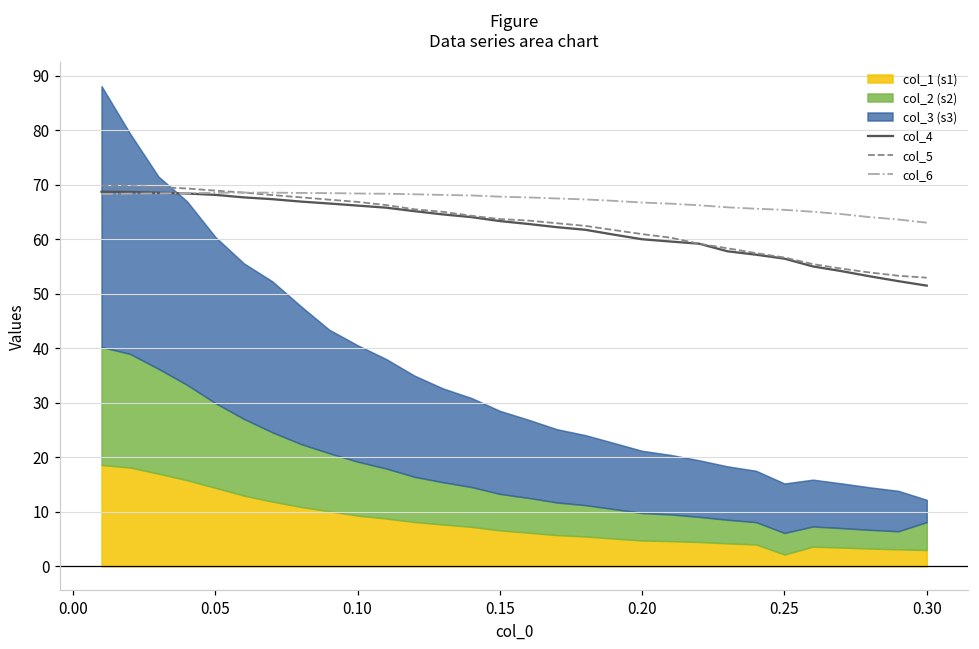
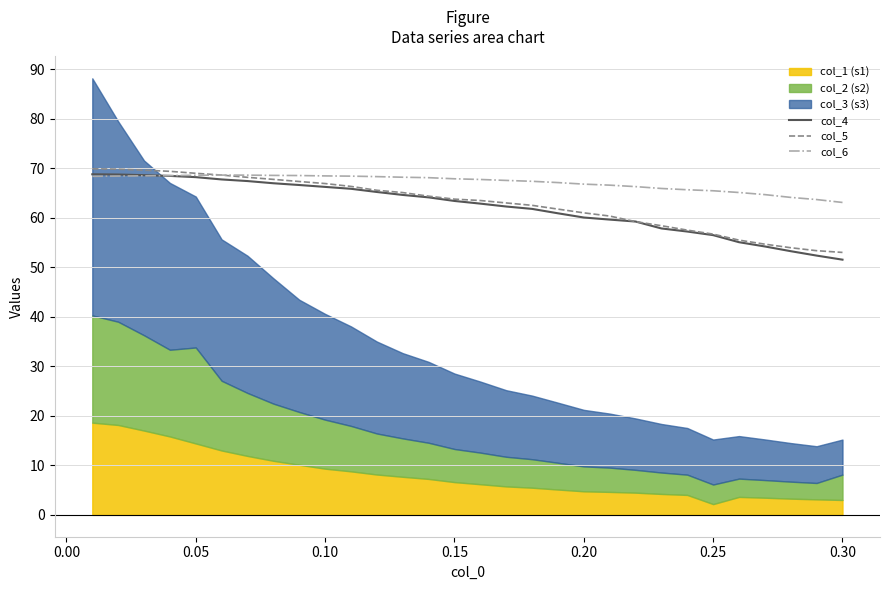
  {
    "col_1 (s1)": {
      "0.05": 14,
      "0.10": 9,
      "0.15": 7,
      "0.20": 5,
      "0.25": 2,
      "0.30": 3
    },
    "col_4": {
      "0.10": 66,
      "0.20": 60,
      "0.30": 52
    },
    "col_2 (s2)": {
-     "0.05": 16,
+     "0.05": 19,
      "0.10": 10,
      "0.15": 7,
      "0.20": 5,
      "0.25": 4,
      "0.30": 5
    },
    "col_3 (s3)": {
      "0.05": 30,
      "0.10": 21,
      "0.15": 15,
      "0.20": 11,
      "0.25": 9,
-     "0.30": 4
+     "0.30": 7
    }
  }
